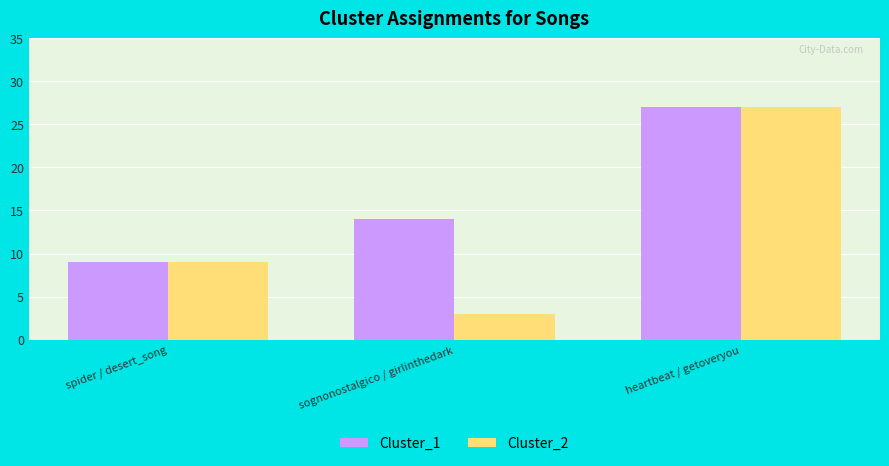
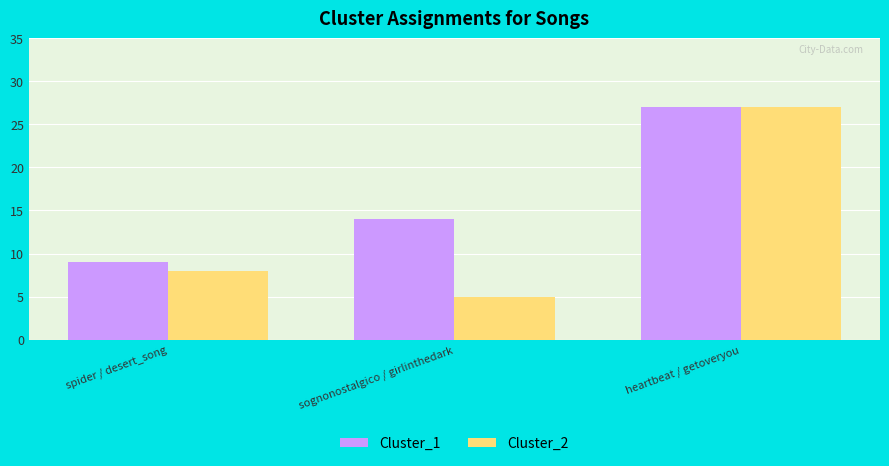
  {
    "Cluster_1": {
      "spider / desert_song": 9,
      "sognonostalgico / girlinthedark": 14,
      "heartbeat / getoveryou": 27
    },
    "Cluster_2": {
-     "spider / desert_song": 9,
-     "sognonostalgico / girlinthedark": 3,
+     "spider / desert_song": 8,
+     "sognonostalgico / girlinthedark": 5,
      "heartbeat / getoveryou": 27
    }
  }
